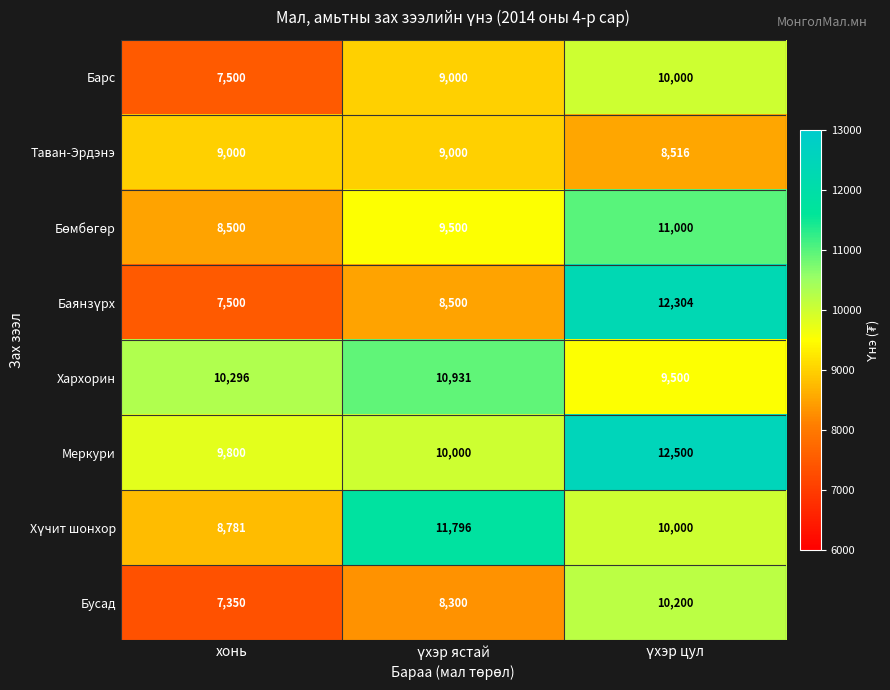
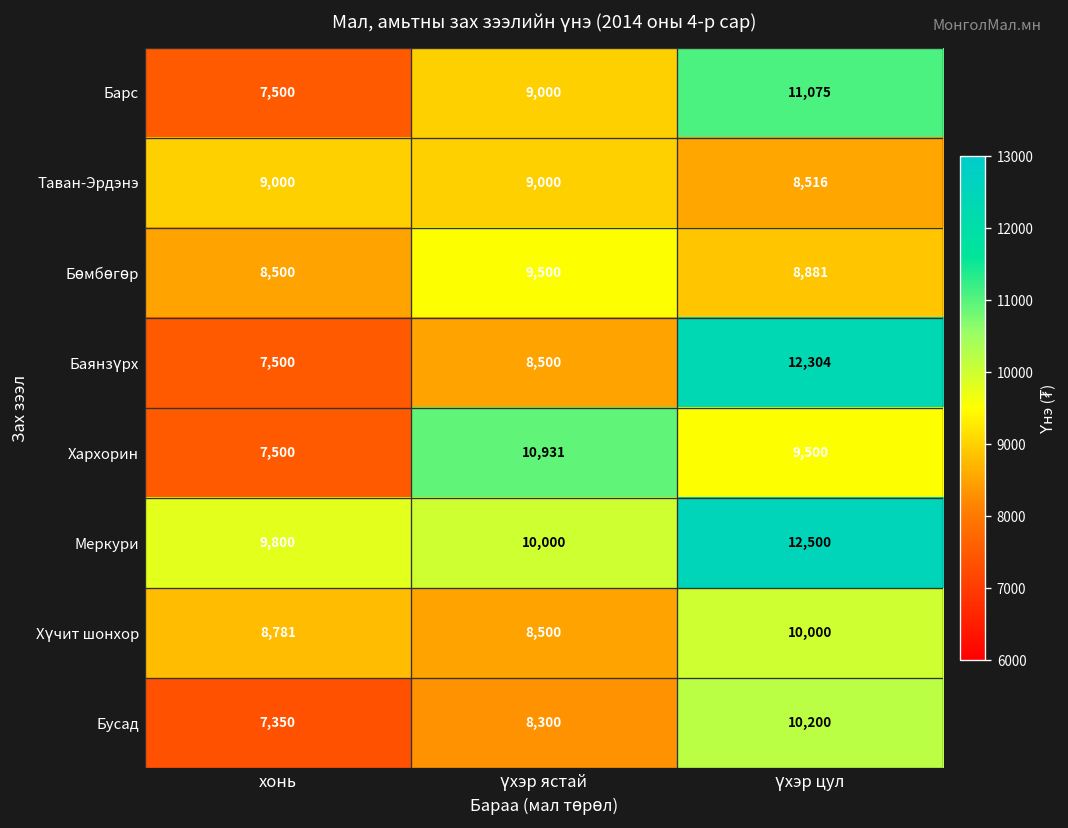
  {
    "Барс": {
      "хонь": "7,500",
      "үхэр ястай": "9,000",
-     "үхэр цул": "10,000"
+     "үхэр цул": "11,075"
    },
    "Таван-Эрдэнэ": {
      "хонь": "9,000",
      "үхэр ястай": "9,000",
      "үхэр цул": "8,516"
    },
    "Бөмбөгөр": {
      "хонь": "8,500",
      "үхэр ястай": "9,500",
-     "үхэр цул": "11,000"
+     "үхэр цул": "8,881"
    },
    "Баянзүрх": {
      "хонь": "7,500",
      "үхэр ястай": "8,500",
      "үхэр цул": "12,304"
    },
    "Хархорин": {
-     "хонь": "10,296",
+     "хонь": "7,500",
      "үхэр ястай": "10,931",
      "үхэр цул": "9,500"
    },
    "Меркури": {
      "хонь": "9,800",
      "үхэр ястай": "10,000",
      "үхэр цул": "12,500"
    },
    "Хүчит шонхор": {
      "хонь": "8,781",
-     "үхэр ястай": "11,796",
+     "үхэр ястай": "8,500",
      "үхэр цул": "10,000"
    },
    "Бусад": {
      "хонь": "7,350",
      "үхэр ястай": "8,300",
      "үхэр цул": "10,200"
    }
  }
